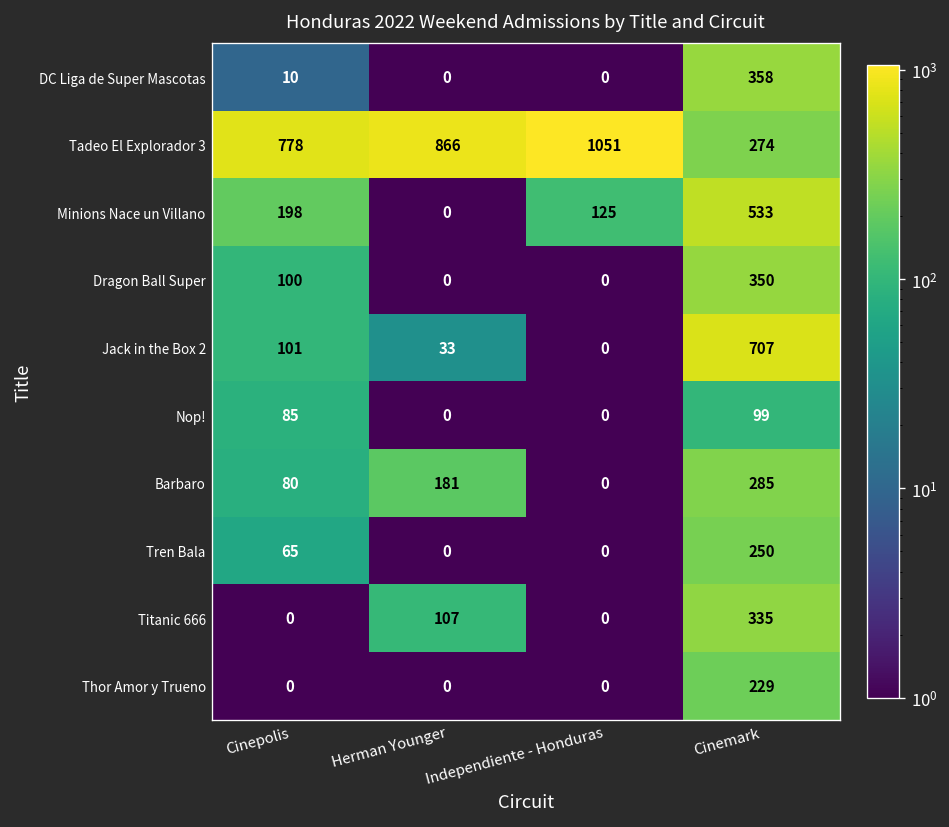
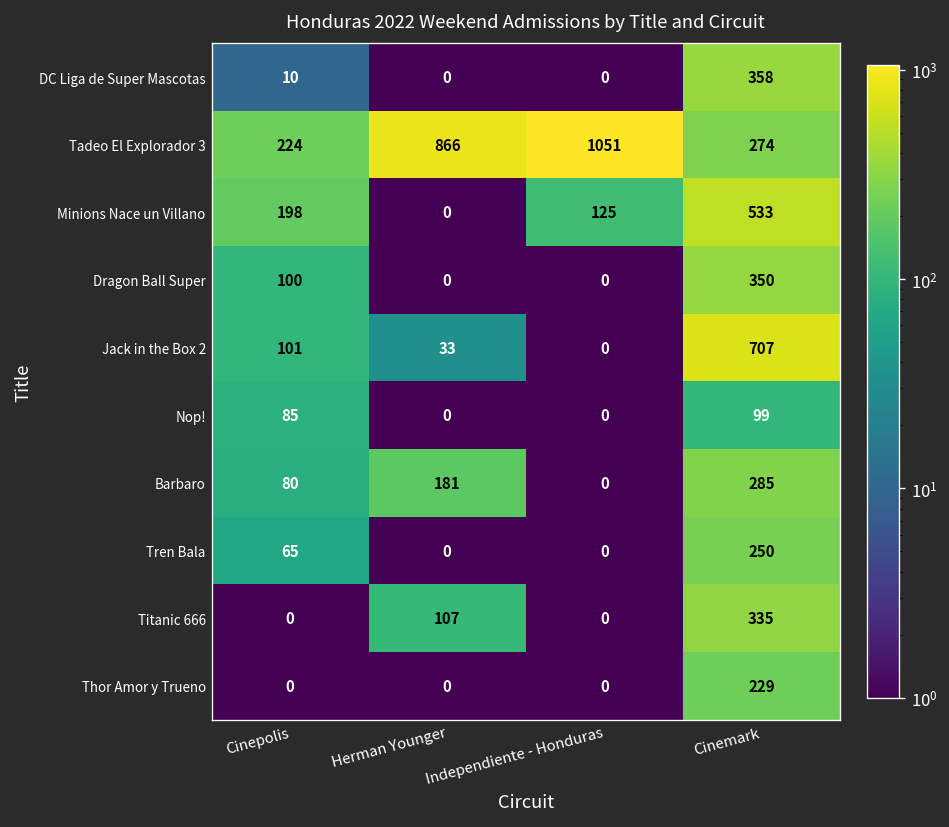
  {
    "DC Liga de Super Mascotas": {
      "Cinepolis": 10,
      "Herman Younger": 0,
      "Independiente - Honduras": 0,
      "Cinemark": 358
    },
    "Tadeo El Explorador 3": {
-     "Cinepolis": 778,
+     "Cinepolis": 224,
      "Herman Younger": 866,
      "Independiente - Honduras": 1051,
      "Cinemark": 274
    },
    "Minions Nace un Villano": {
      "Cinepolis": 198,
      "Herman Younger": 0,
      "Independiente - Honduras": 125,
      "Cinemark": 533
    },
    "Dragon Ball Super": {
      "Cinepolis": 100,
      "Herman Younger": 0,
      "Independiente - Honduras": 0,
      "Cinemark": 350
    },
    "Jack in the Box 2": {
      "Cinepolis": 101,
      "Herman Younger": 33,
      "Independiente - Honduras": 0,
      "Cinemark": 707
    },
    "Nop!": {
      "Cinepolis": 85,
      "Herman Younger": 0,
      "Independiente - Honduras": 0,
      "Cinemark": 99
    },
    "Barbaro": {
      "Cinepolis": 80,
      "Herman Younger": 181,
      "Independiente - Honduras": 0,
      "Cinemark": 285
    },
    "Tren Bala": {
      "Cinepolis": 65,
      "Herman Younger": 0,
      "Independiente - Honduras": 0,
      "Cinemark": 250
    },
    "Titanic 666": {
      "Cinepolis": 0,
      "Herman Younger": 107,
      "Independiente - Honduras": 0,
      "Cinemark": 335
    },
    "Thor Amor y Trueno": {
      "Cinepolis": 0,
      "Herman Younger": 0,
      "Independiente - Honduras": 0,
      "Cinemark": 229
    }
  }
